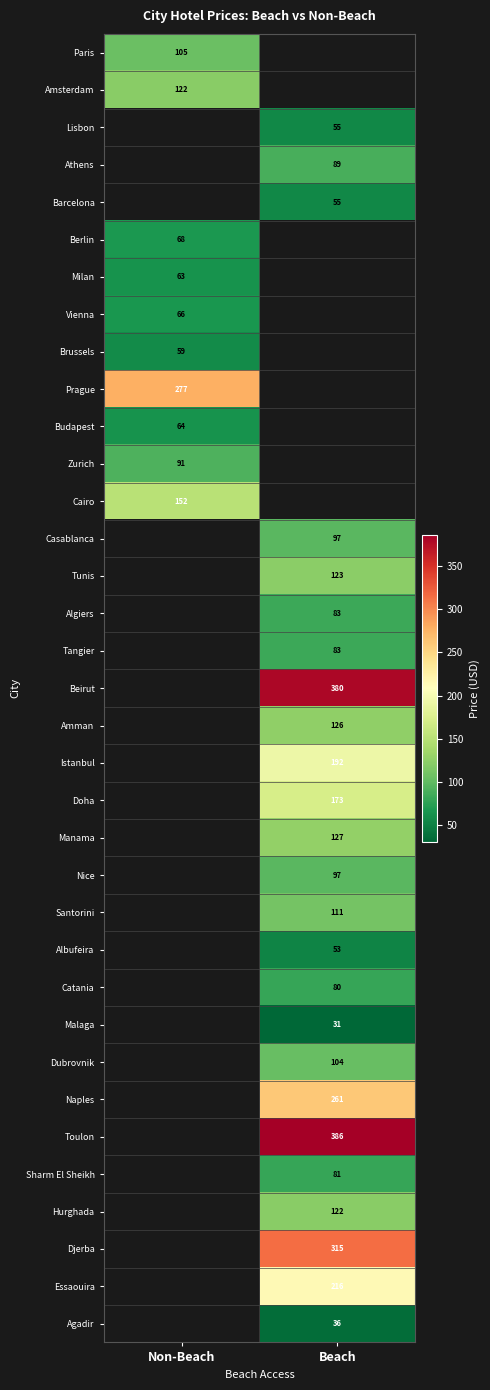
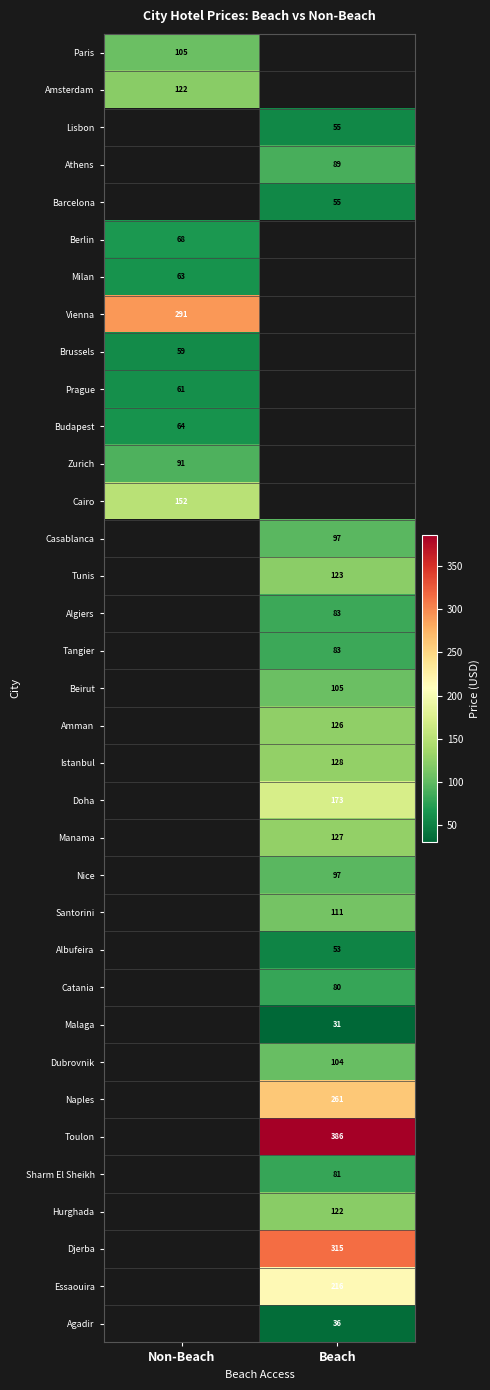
  {
    "Paris": {
      "Non-Beach": 105
    },
    "Amsterdam": {
      "Non-Beach": 122
    },
    "Lisbon": {
      "Beach": 55
    },
    "Athens": {
      "Beach": 89
    },
    "Barcelona": {
      "Beach": 55
    },
    "Berlin": {
      "Non-Beach": 68
    },
    "Milan": {
      "Non-Beach": 63
    },
    "Vienna": {
-     "Non-Beach": 66
+     "Non-Beach": 291
    },
    "Brussels": {
      "Non-Beach": 59
    },
    "Prague": {
-     "Non-Beach": 277
+     "Non-Beach": 61
    },
    "Budapest": {
      "Non-Beach": 64
    },
    "Zurich": {
      "Non-Beach": 91
    },
    "Cairo": {
      "Non-Beach": 152
    },
    "Casablanca": {
      "Beach": 97
    },
    "Tunis": {
      "Beach": 123
    },
    "Algiers": {
      "Beach": 83
    },
    "Tangier": {
      "Beach": 83
    },
    "Beirut": {
-     "Beach": 380
+     "Beach": 105
    },
    "Amman": {
      "Beach": 126
    },
    "Istanbul": {
-     "Beach": 192
+     "Beach": 128
    },
    "Doha": {
      "Beach": 173
    },
    "Manama": {
      "Beach": 127
    },
    "Nice": {
      "Beach": 97
    },
    "Santorini": {
      "Beach": 111
    },
    "Albufeira": {
      "Beach": 53
    },
    "Catania": {
      "Beach": 80
    },
    "Malaga": {
      "Beach": 31
    },
    "Dubrovnik": {
      "Beach": 104
    },
    "Naples": {
      "Beach": 261
    },
    "Toulon": {
      "Beach": 386
    },
    "Sharm El Sheikh": {
      "Beach": 81
    },
    "Hurghada": {
      "Beach": 122
    },
    "Djerba": {
      "Beach": 315
    },
    "Essaouira": {
      "Beach": 216
    },
    "Agadir": {
      "Beach": 36
    }
  }
